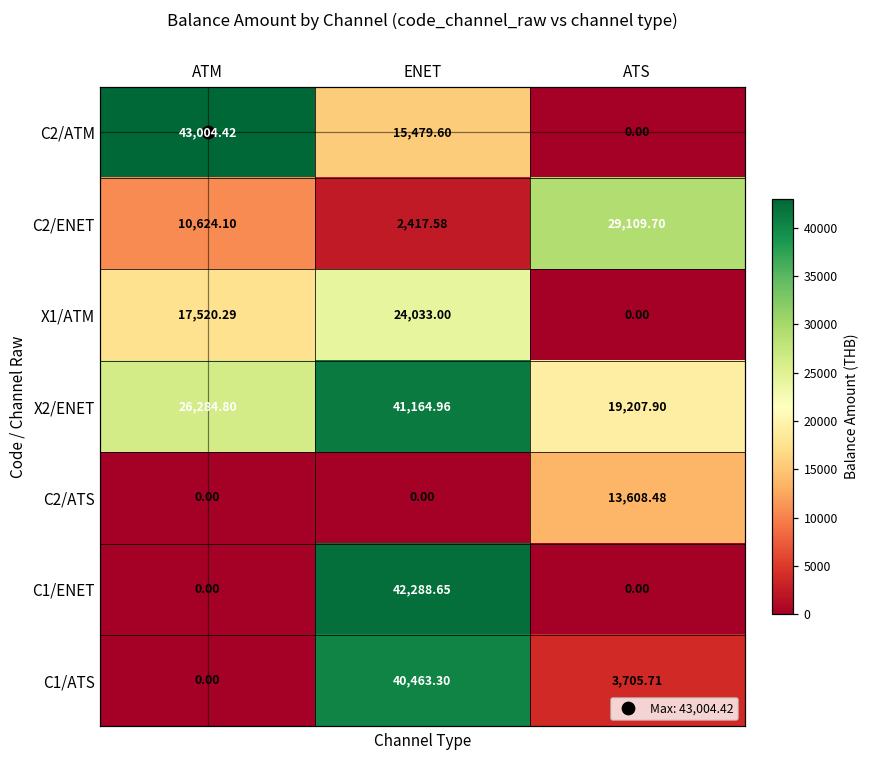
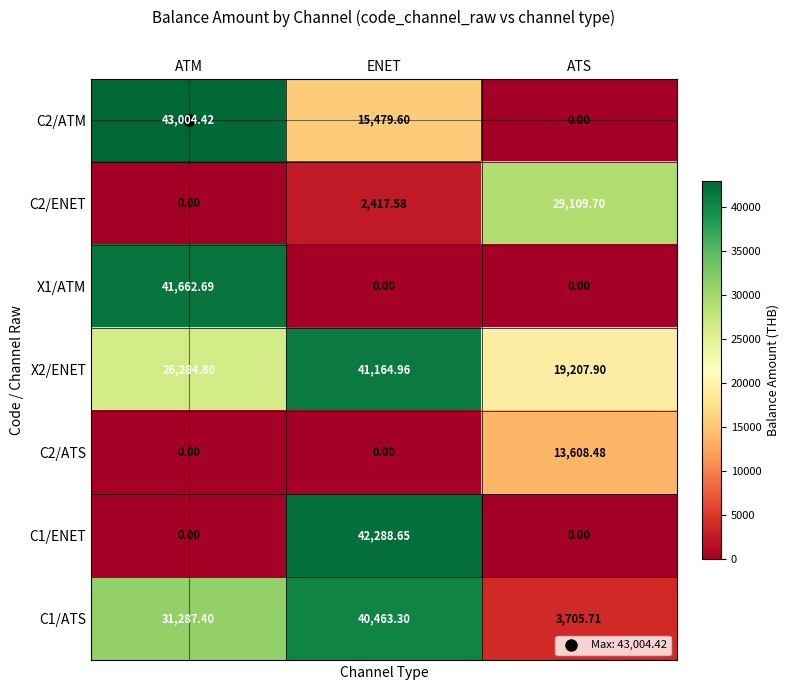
  {
    "C2/ATM": {
      "ENET": "15,479.60",
      "ATS": "0.00"
    },
    "C2/ENET": {
-     "ATM": "10,624.10",
+     "ATM": "0.00",
      "ENET": "2,417.58",
      "ATS": "29,109.70"
    },
    "X1/ATM": {
-     "ATM": "17,520.29",
-     "ENET": "24,033.00",
+     "ATM": "41,662.69",
+     "ENET": "0.00",
      "ATS": "0.00"
    },
    "X2/ENET": {
      "ATM": "26,284.80",
      "ENET": "41,164.96",
      "ATS": "19,207.90"
    },
    "C2/ATS": {
      "ATM": "0.00",
      "ENET": "0.00",
      "ATS": "13,608.48"
    },
    "C1/ENET": {
      "ATM": "0.00",
      "ENET": "42,288.65",
      "ATS": "0.00"
    },
    "C1/ATS": {
-     "ATM": "0.00",
+     "ATM": "31,287.40",
      "ENET": "40,463.30",
      "ATS": "3,705.71"
    }
  }
